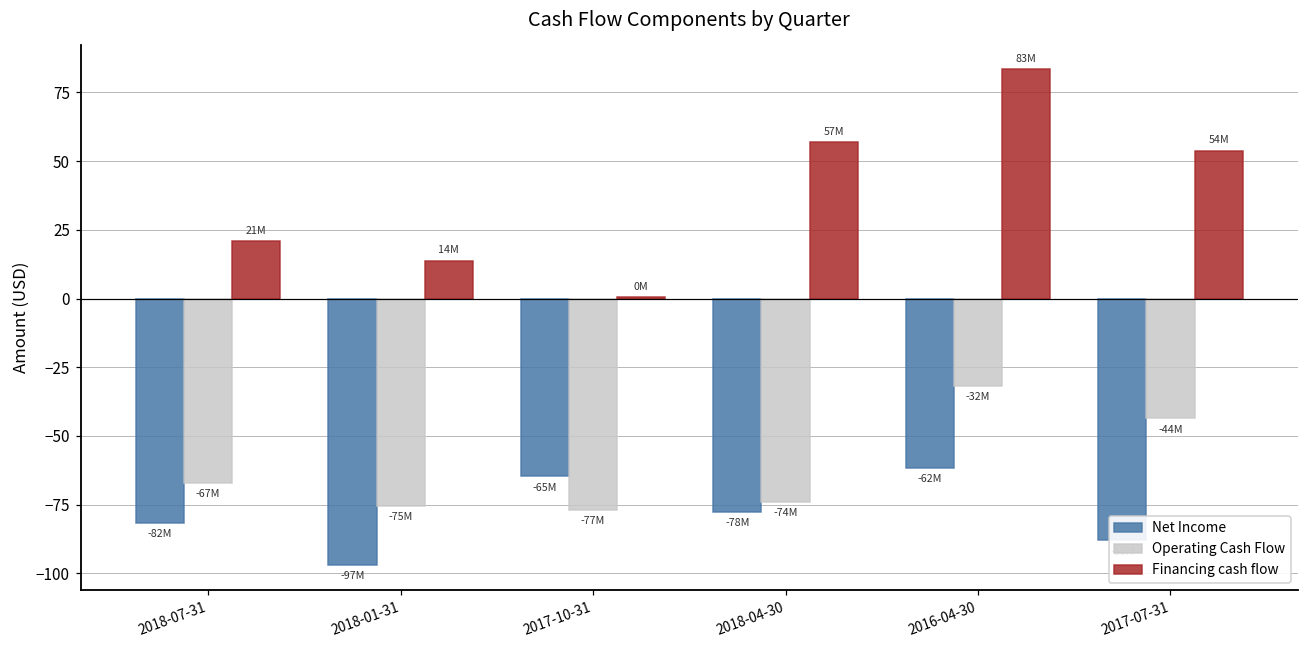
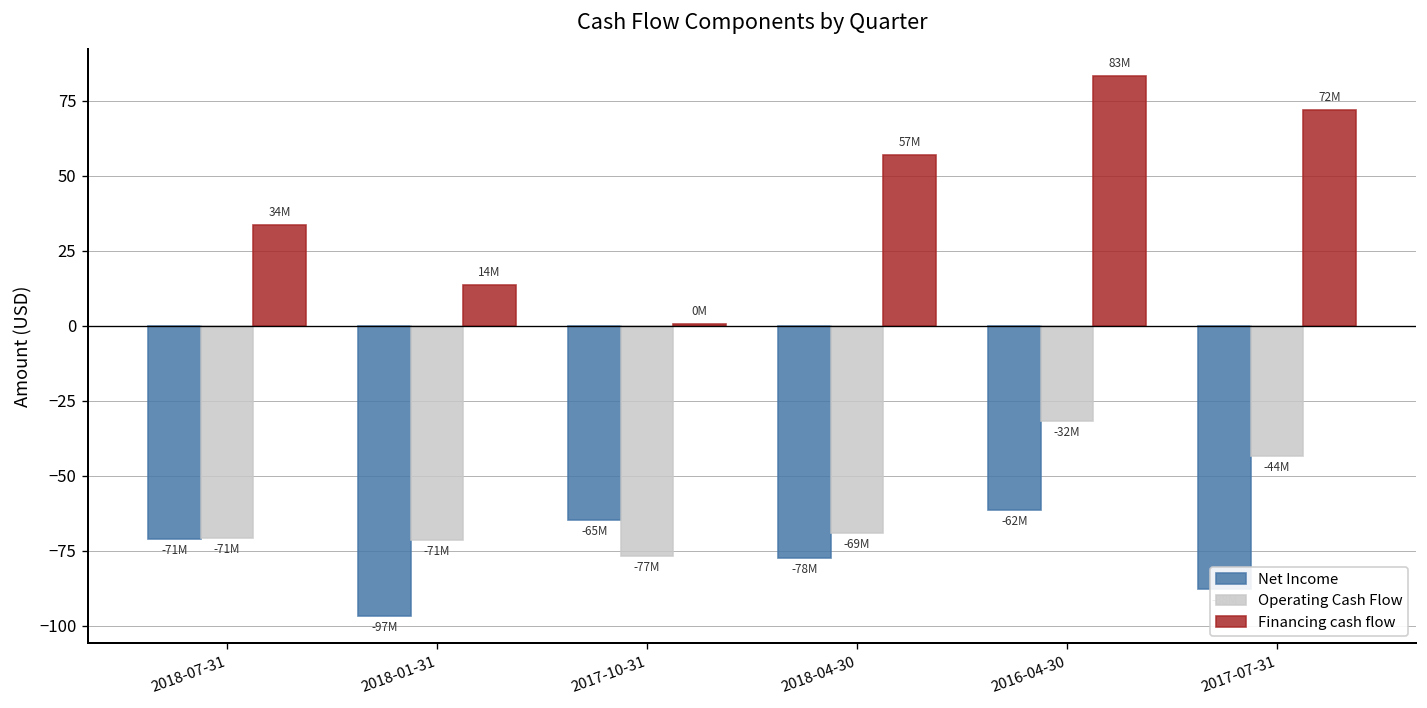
  {
    "Net Income": {
-     "2018-07-31": "-82M",
+     "2018-07-31": "-71M",
      "2018-01-31": "-97M",
      "2017-10-31": "-65M",
      "2018-04-30": "-78M",
      "2016-04-30": "-62M"
    },
    "Operating Cash Flow": {
-     "2018-07-31": "-67M",
-     "2018-01-31": "-75M",
+     "2018-07-31": "-71M",
+     "2018-01-31": "-71M",
      "2017-10-31": "-77M",
-     "2018-04-30": "-74M",
+     "2018-04-30": "-69M",
      "2016-04-30": "-32M",
      "2017-07-31": "-44M"
    },
    "Financing cash flow": {
-     "2018-07-31": "21M",
+     "2018-07-31": "34M",
      "2018-01-31": "14M",
      "2017-10-31": "0M",
      "2018-04-30": "57M",
      "2016-04-30": "83M",
-     "2017-07-31": "54M"
+     "2017-07-31": "72M"
    }
  }
